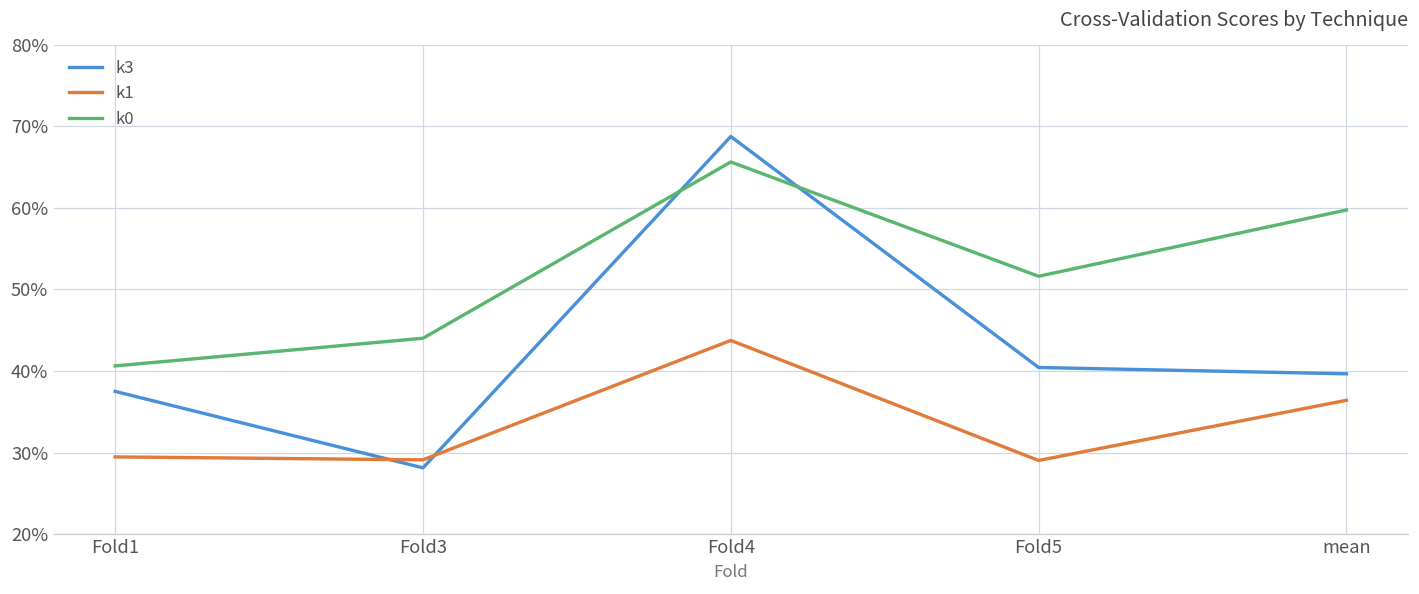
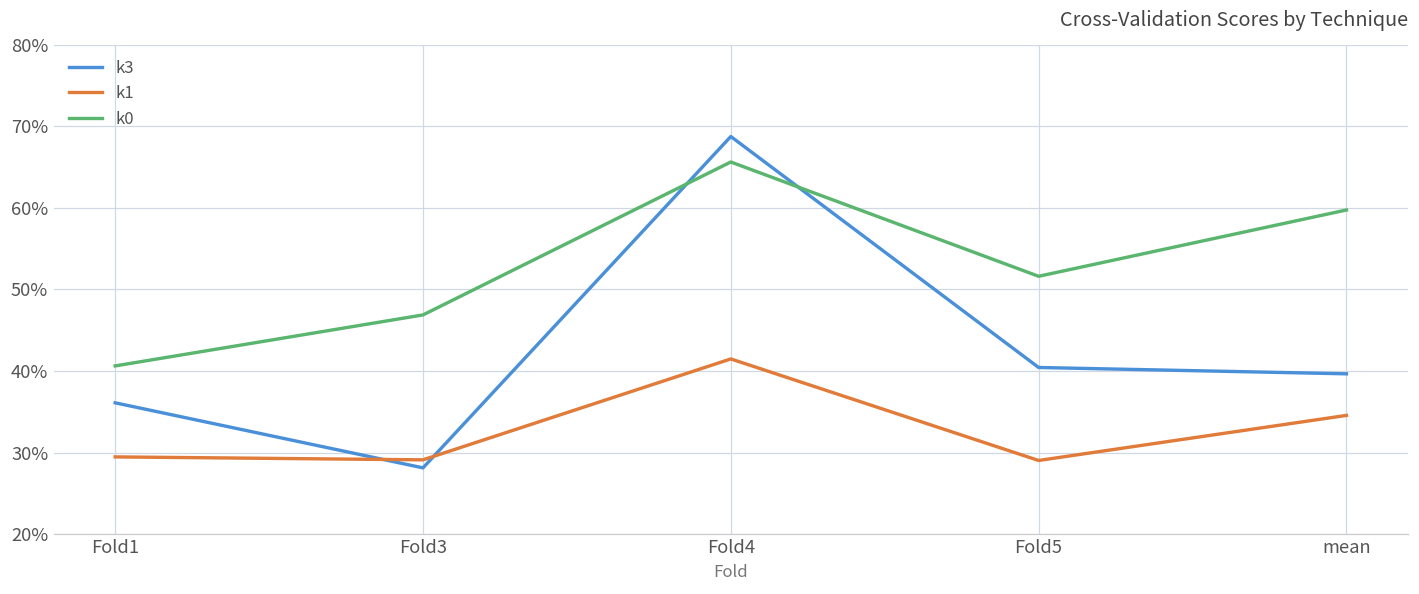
  {
    "k3": {
-     "Fold1": "38%",
+     "Fold1": "36%",
      "Fold3": "28%",
      "Fold4": "69%",
      "Fold5": "40%",
      "mean": "40%"
    },
    "k1": {
      "Fold1": "29%",
      "Fold3": "29%",
-     "Fold4": "44%",
+     "Fold4": "41%",
      "Fold5": "29%",
-     "mean": "36%"
+     "mean": "35%"
    },
    "k0": {
      "Fold1": "41%",
-     "Fold3": "44%",
+     "Fold3": "47%",
      "Fold4": "66%",
      "Fold5": "52%",
      "mean": "60%"
    }
  }
